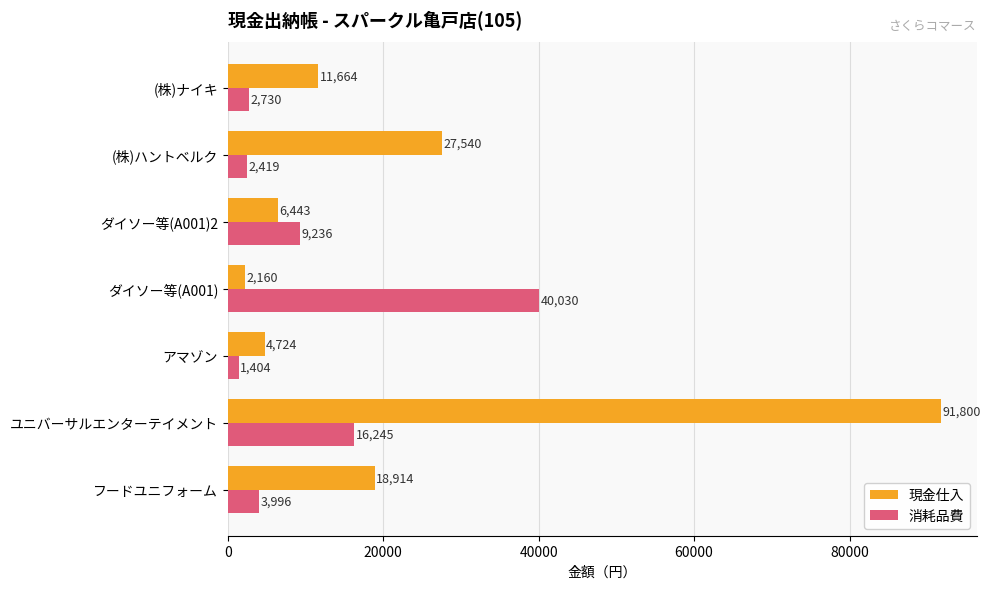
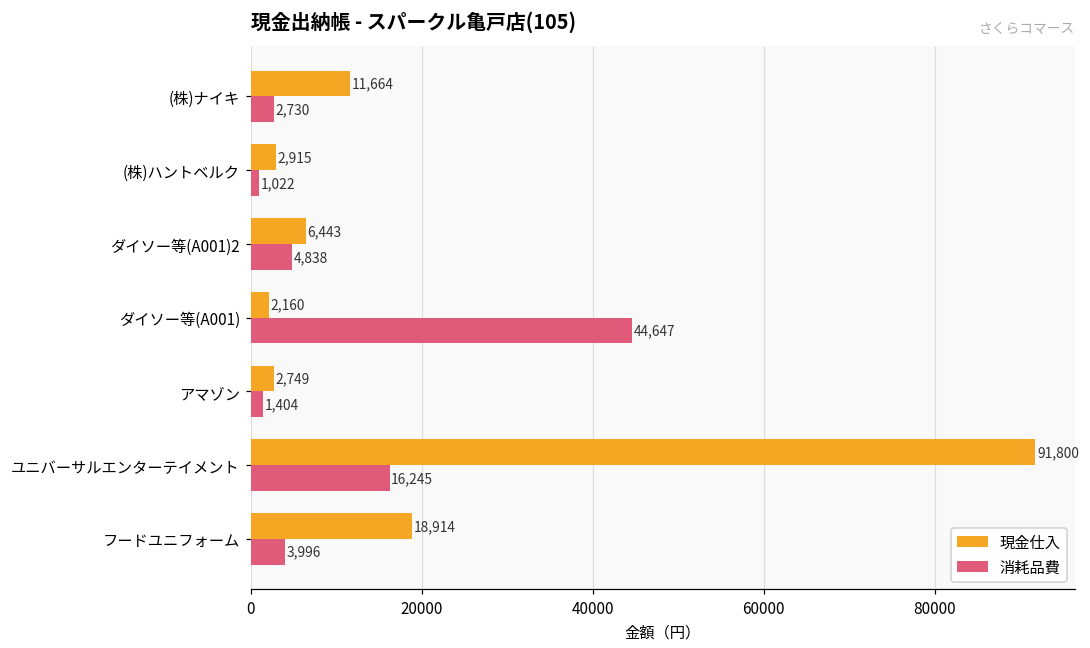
  {
    "現金仕入": {
      "(株)ナイキ": "11,664",
-     "(株)ハントベルク": "27,540",
+     "(株)ハントベルク": "2,915",
      "ダイソー等(A001)2": "6,443",
      "ダイソー等(A001)": "2,160",
-     "アマゾン": "4,724",
+     "アマゾン": "2,749",
      "ユニバーサルエンターテイメント": "91,800",
      "フードユニフォーム": "18,914"
    },
    "消耗品費": {
      "(株)ナイキ": "2,730",
-     "(株)ハントベルク": "2,419",
-     "ダイソー等(A001)2": "9,236",
-     "ダイソー等(A001)": "40,030",
+     "(株)ハントベルク": "1,022",
+     "ダイソー等(A001)2": "4,838",
+     "ダイソー等(A001)": "44,647",
      "アマゾン": "1,404",
      "ユニバーサルエンターテイメント": "16,245",
      "フードユニフォーム": "3,996"
    }
  }
